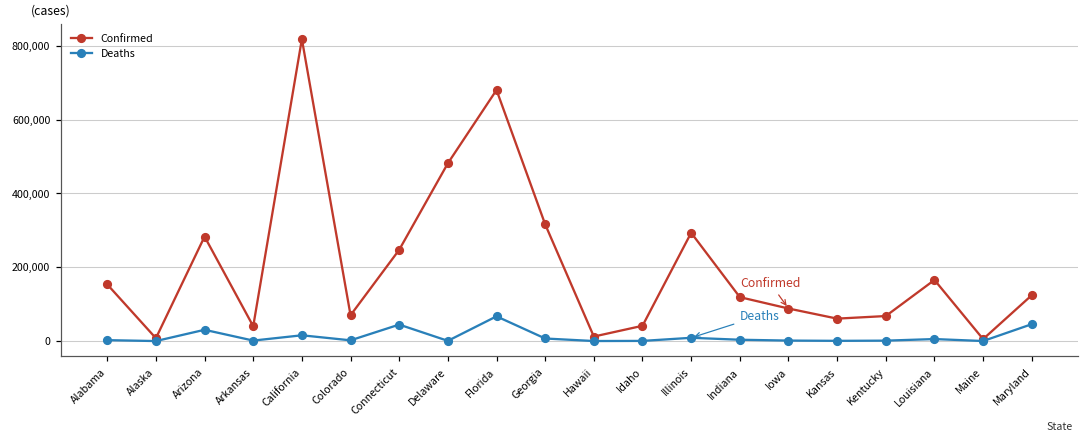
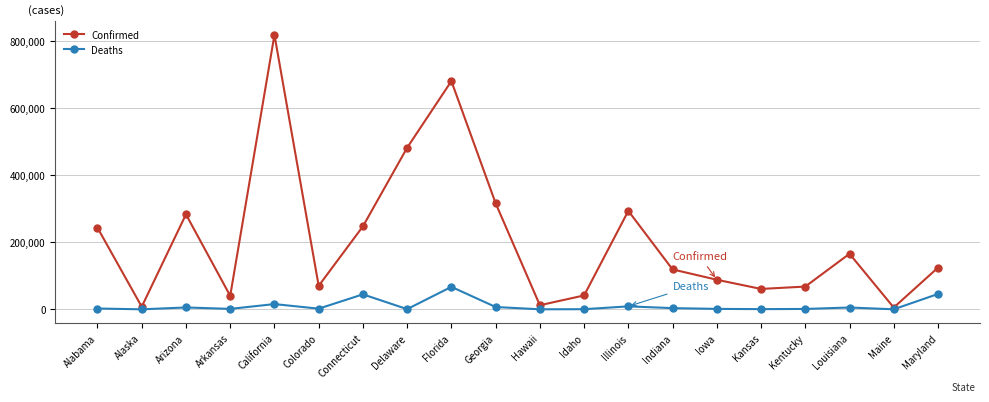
  {
    "Confirmed": {
-     "Alabama": "150,000",
+     "Alabama": "240,000",
      "Alaska": "10,000",
      "Arizona": "280,000",
      "Arkansas": "40,000",
      "California": "820,000",
      "Colorado": "70,000",
      "Connecticut": "250,000",
      "Delaware": "480,000",
      "Florida": "680,000",
      "Georgia": "320,000",
      "Hawaii": "10,000",
      "Idaho": "40,000",
      "Illinois": "290,000",
      "Indiana": "120,000",
      "Iowa": "90,000",
      "Kansas": "60,000",
      "Kentucky": "70,000",
      "Louisiana": "170,000",
      "Maryland": "120,000"
    },
    "Deaths": {
      "Alabama": "0",
      "Alaska": "0",
-     "Arizona": "30,000",
+     "Arizona": "10,000",
      "Arkansas": "0",
      "California": "20,000",
      "Colorado": "0",
      "Connecticut": "40,000",
      "Delaware": "0",
      "Florida": "70,000",
      "Georgia": "10,000",
      "Hawaii": "0",
      "Idaho": "0",
      "Illinois": "10,000",
      "Indiana": "0",
      "Iowa": "0",
      "Kansas": "0",
      "Kentucky": "0",
      "Louisiana": "10,000",
      "Maryland": "50,000"
    }
  }
